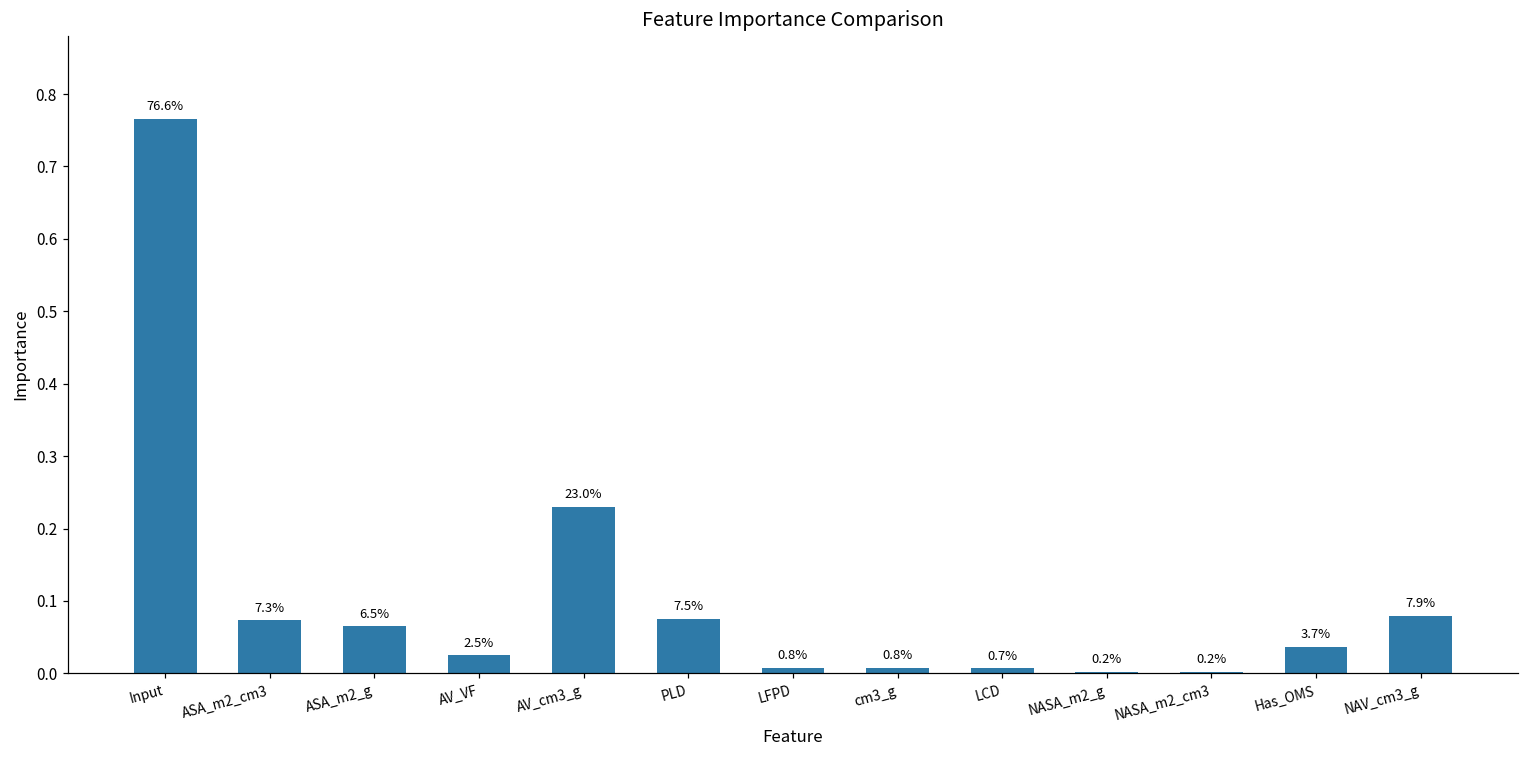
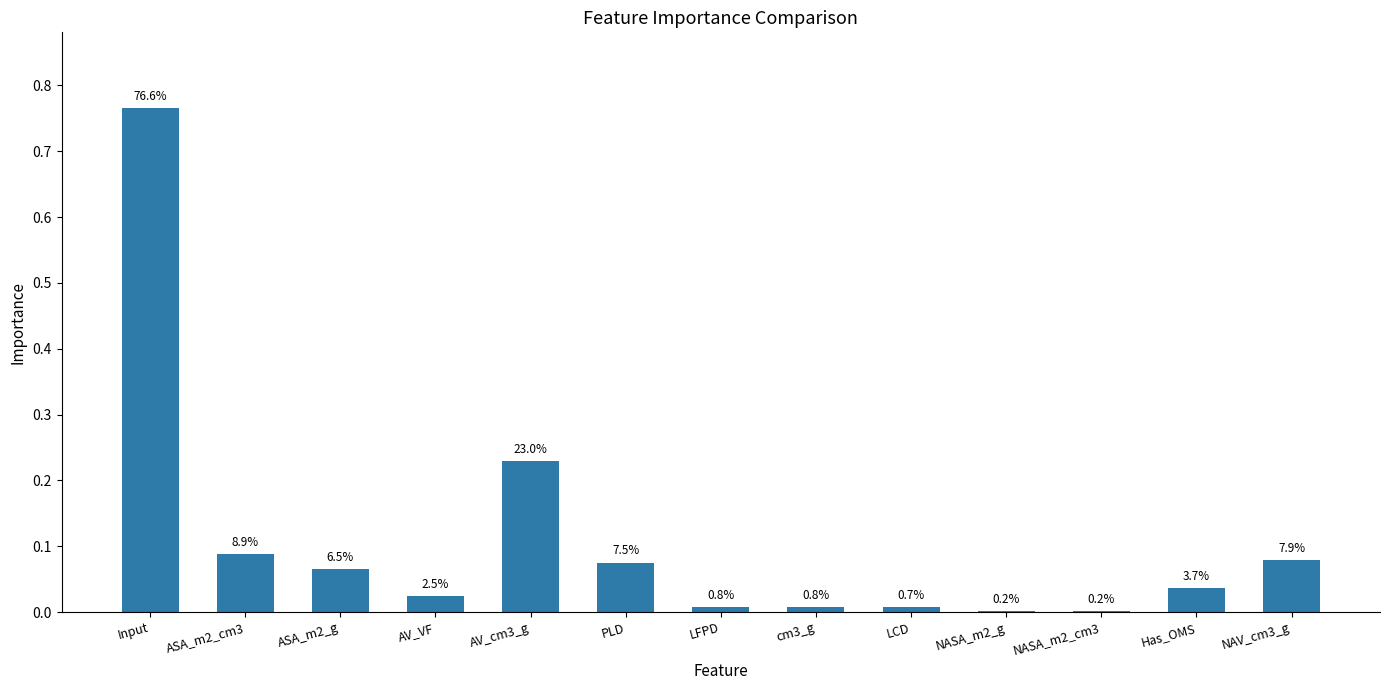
  {
    "Input": "76.6%",
-   "ASA_m2_cm3": "7.3%",
+   "ASA_m2_cm3": "8.9%",
    "ASA_m2_g": "6.5%",
    "AV_VF": "2.5%",
    "AV_cm3_g": "23.0%",
    "PLD": "7.5%",
    "LFPD": "0.8%",
    "cm3_g": "0.8%",
    "LCD": "0.7%",
    "NASA_m2_g": "0.2%",
    "NASA_m2_cm3": "0.2%",
    "Has_OMS": "3.7%",
    "NAV_cm3_g": "7.9%"
  }
